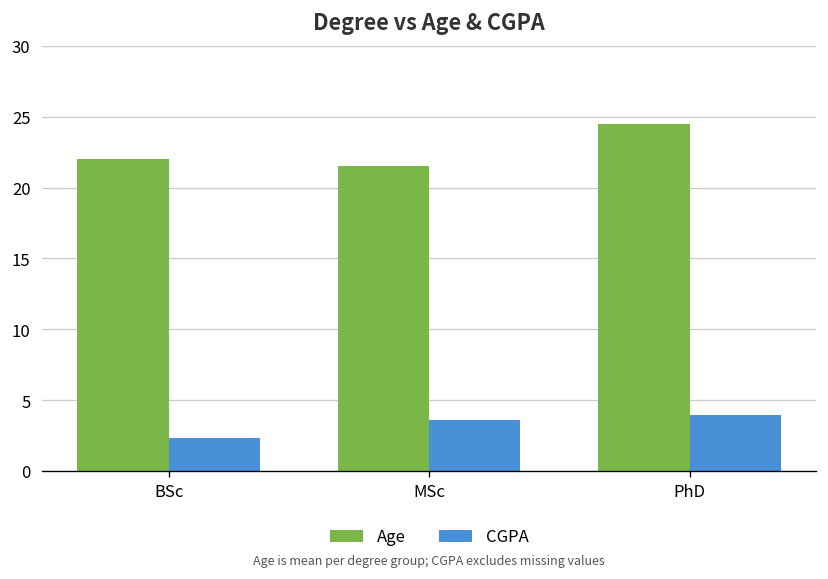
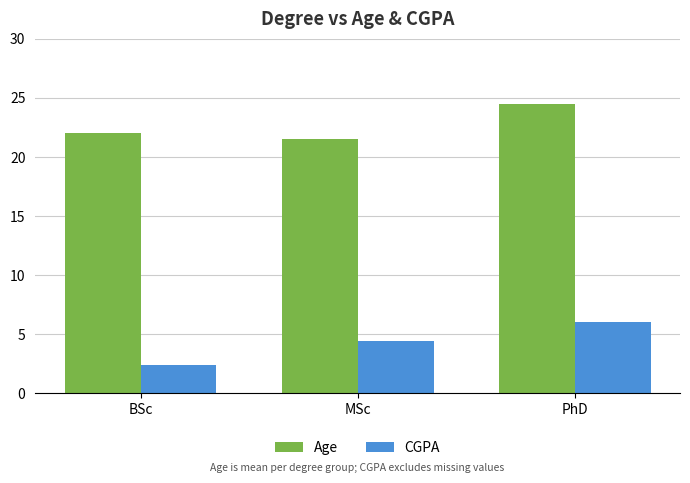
  {
    "Age": {
      "BSc": 22.0,
      "MSc": 21.5,
      "PhD": 24.5
    },
    "CGPA": {
      "BSc": 2.3,
-     "MSc": 3.6,
-     "PhD": 3.9
+     "MSc": 4.4,
+     "PhD": 6.0
    }
  }
